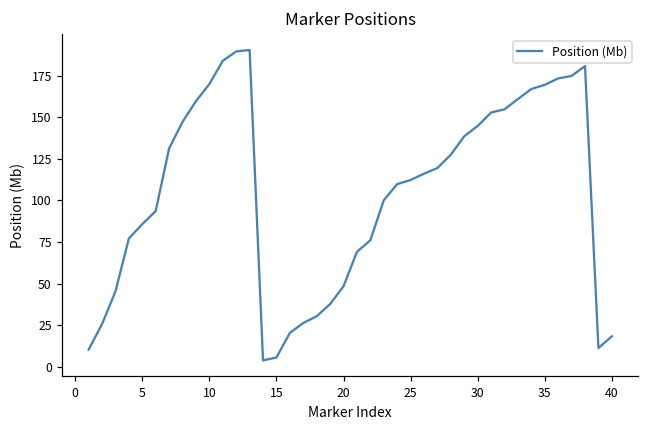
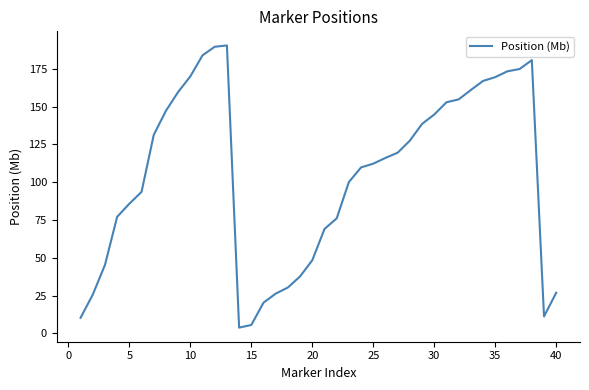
  {
    "5": 86,
    "10": 170,
    "15": 6,
    "20": 48,
    "25": 112,
    "30": 145,
    "35": 169,
-   "40": 18
+   "40": 27
  }
